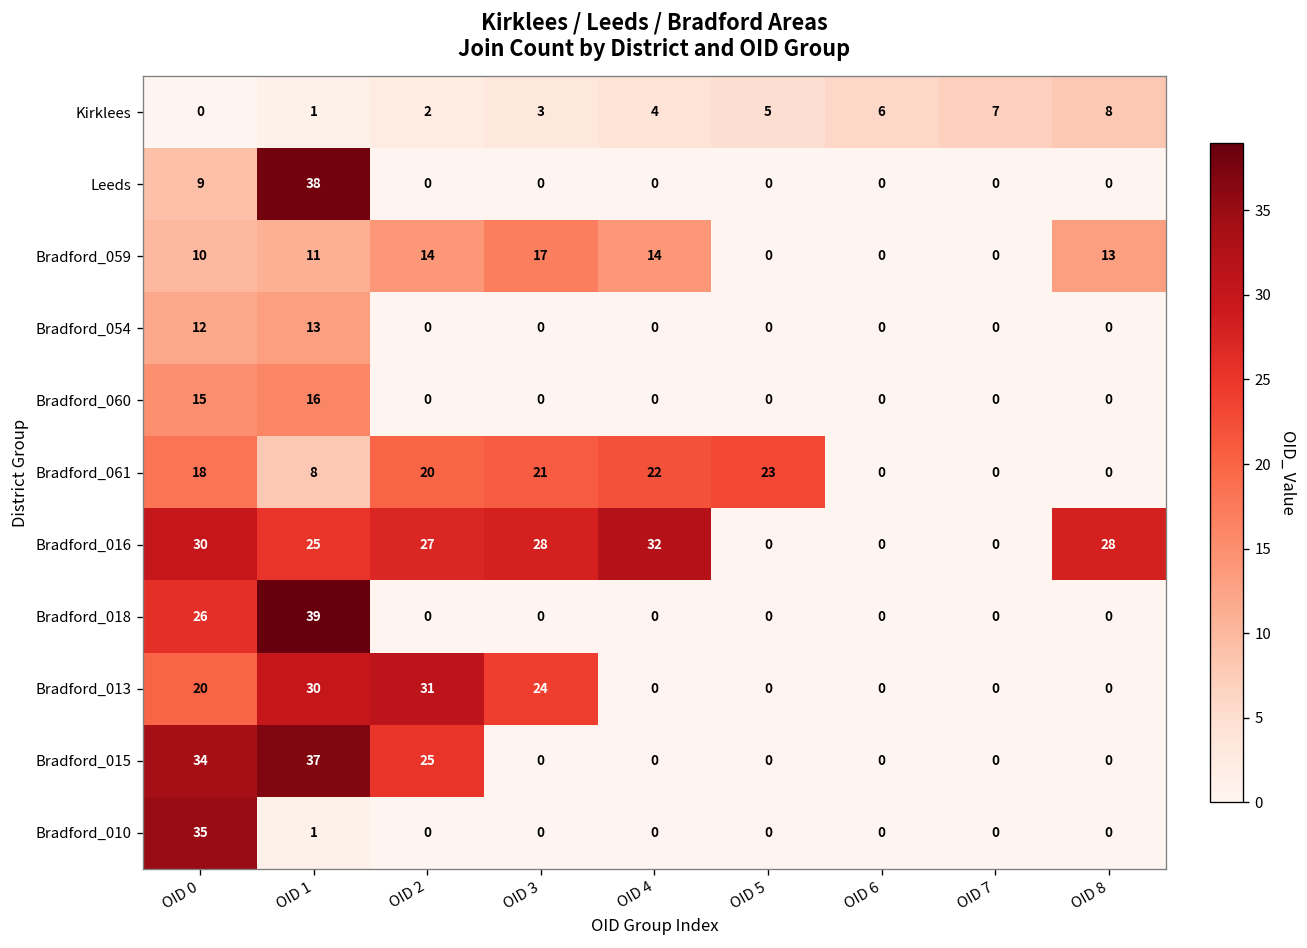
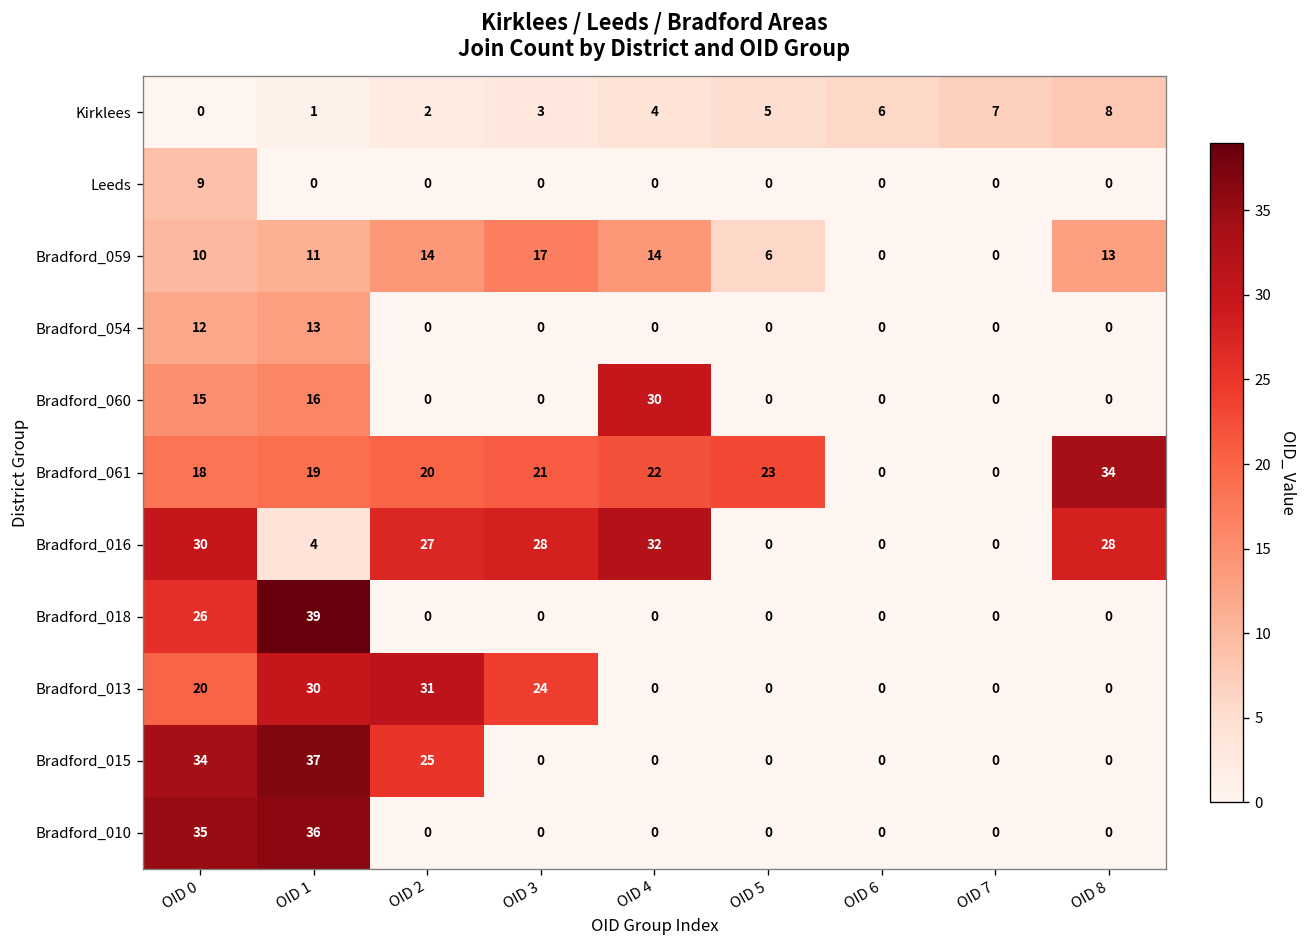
  {
    "Kirklees": {
      "OID 0": 0,
      "OID 1": 1,
      "OID 2": 2,
      "OID 3": 3,
      "OID 4": 4,
      "OID 5": 5,
      "OID 6": 6,
      "OID 7": 7,
      "OID 8": 8
    },
    "Leeds": {
      "OID 0": 9,
-     "OID 1": 38,
+     "OID 1": 0,
      "OID 2": 0,
      "OID 3": 0,
      "OID 4": 0,
      "OID 5": 0,
      "OID 6": 0,
      "OID 7": 0,
      "OID 8": 0
    },
    "Bradford_059": {
      "OID 0": 10,
      "OID 1": 11,
      "OID 2": 14,
      "OID 3": 17,
      "OID 4": 14,
-     "OID 5": 0,
+     "OID 5": 6,
      "OID 6": 0,
      "OID 7": 0,
      "OID 8": 13
    },
    "Bradford_054": {
      "OID 0": 12,
      "OID 1": 13,
      "OID 2": 0,
      "OID 3": 0,
      "OID 4": 0,
      "OID 5": 0,
      "OID 6": 0,
      "OID 7": 0,
      "OID 8": 0
    },
    "Bradford_060": {
      "OID 0": 15,
      "OID 1": 16,
      "OID 2": 0,
      "OID 3": 0,
-     "OID 4": 0,
+     "OID 4": 30,
      "OID 5": 0,
      "OID 6": 0,
      "OID 7": 0,
      "OID 8": 0
    },
    "Bradford_061": {
      "OID 0": 18,
-     "OID 1": 8,
+     "OID 1": 19,
      "OID 2": 20,
      "OID 3": 21,
      "OID 4": 22,
      "OID 5": 23,
      "OID 6": 0,
      "OID 7": 0,
-     "OID 8": 0
+     "OID 8": 34
    },
    "Bradford_016": {
      "OID 0": 30,
-     "OID 1": 25,
+     "OID 1": 4,
      "OID 2": 27,
      "OID 3": 28,
      "OID 4": 32,
      "OID 5": 0,
      "OID 6": 0,
      "OID 7": 0,
      "OID 8": 28
    },
    "Bradford_018": {
      "OID 0": 26,
      "OID 1": 39,
      "OID 2": 0,
      "OID 3": 0,
      "OID 4": 0,
      "OID 5": 0,
      "OID 6": 0,
      "OID 7": 0,
      "OID 8": 0
    },
    "Bradford_013": {
      "OID 0": 20,
      "OID 1": 30,
      "OID 2": 31,
      "OID 3": 24,
      "OID 4": 0,
      "OID 5": 0,
      "OID 6": 0,
      "OID 7": 0,
      "OID 8": 0
    },
    "Bradford_015": {
      "OID 0": 34,
      "OID 1": 37,
      "OID 2": 25,
      "OID 3": 0,
      "OID 4": 0,
      "OID 5": 0,
      "OID 6": 0,
      "OID 7": 0,
      "OID 8": 0
    },
    "Bradford_010": {
      "OID 0": 35,
-     "OID 1": 1,
+     "OID 1": 36,
      "OID 2": 0,
      "OID 3": 0,
      "OID 4": 0,
      "OID 5": 0,
      "OID 6": 0,
      "OID 7": 0,
      "OID 8": 0
    }
  }
